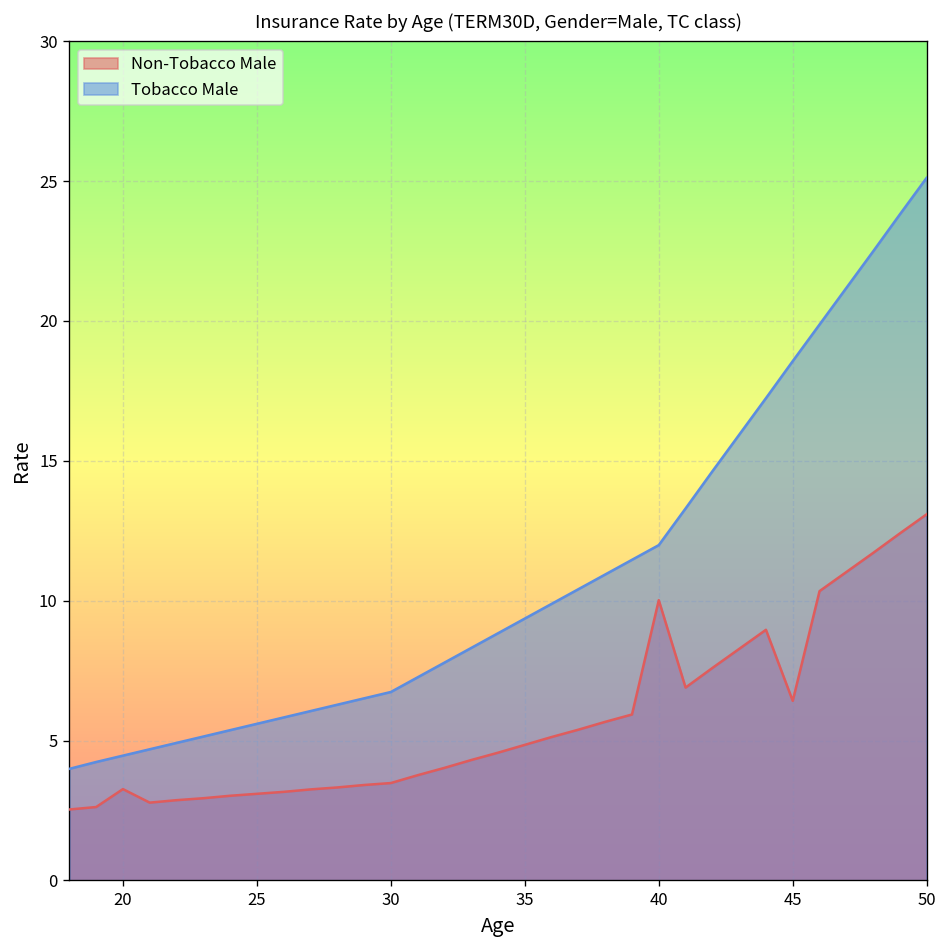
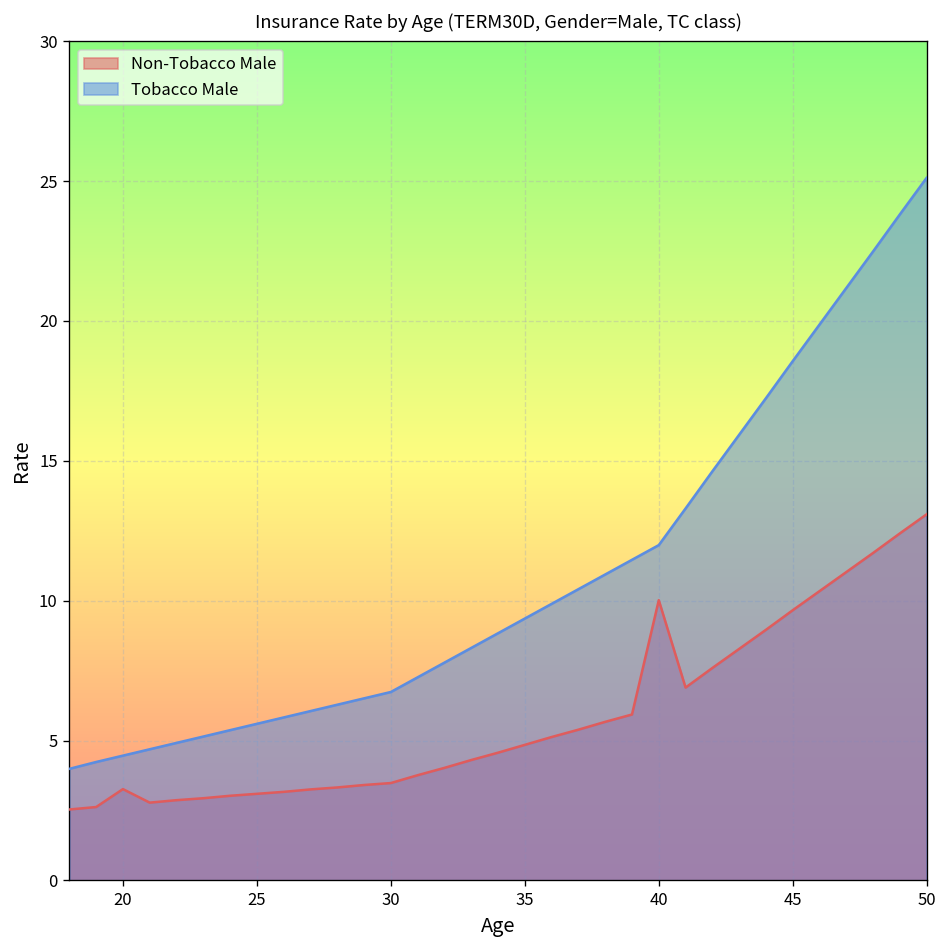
  {
    "Non-Tobacco Male": {
      "20": 3.3,
      "25": 3.1,
      "30": 3.5,
      "35": 4.8,
      "40": 10.0,
-     "45": 6.4,
+     "45": 9.7,
      "50": 13.1
    },
    "Tobacco Male": {
      "20": 4.5,
      "25": 5.6,
      "30": 6.7,
      "35": 9.4,
      "40": 12.0,
      "45": 18.6,
      "50": 25.1
    }
  }
